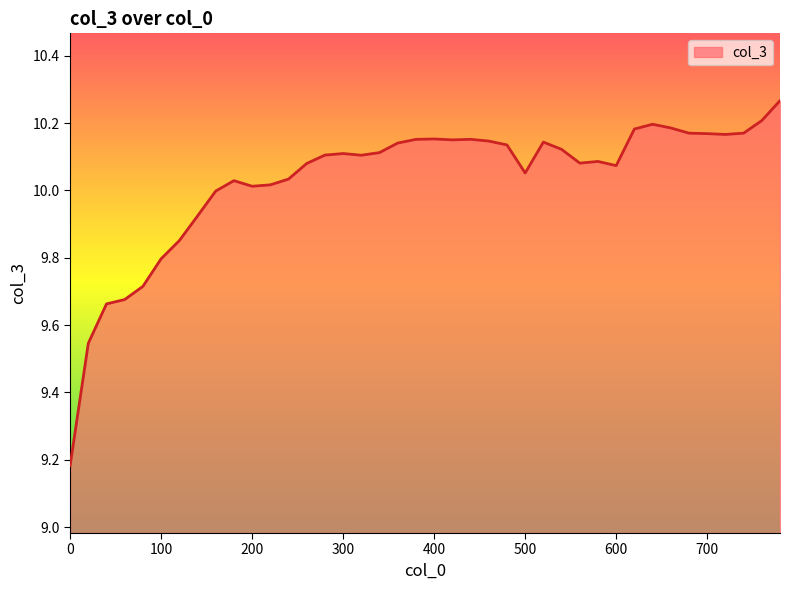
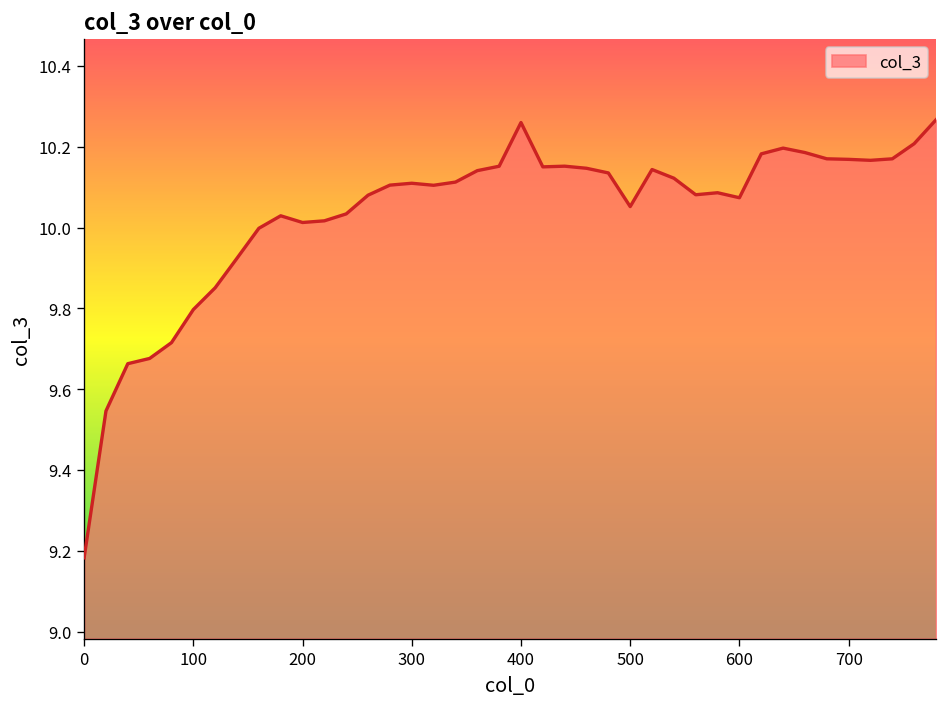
  {
    "0": 9.18,
    "100": 9.80,
    "200": 10.01,
    "300": 10.11,
-   "400": 10.15,
+   "400": 10.26,
    "500": 10.05,
    "600": 10.07,
    "700": 10.17
  }
